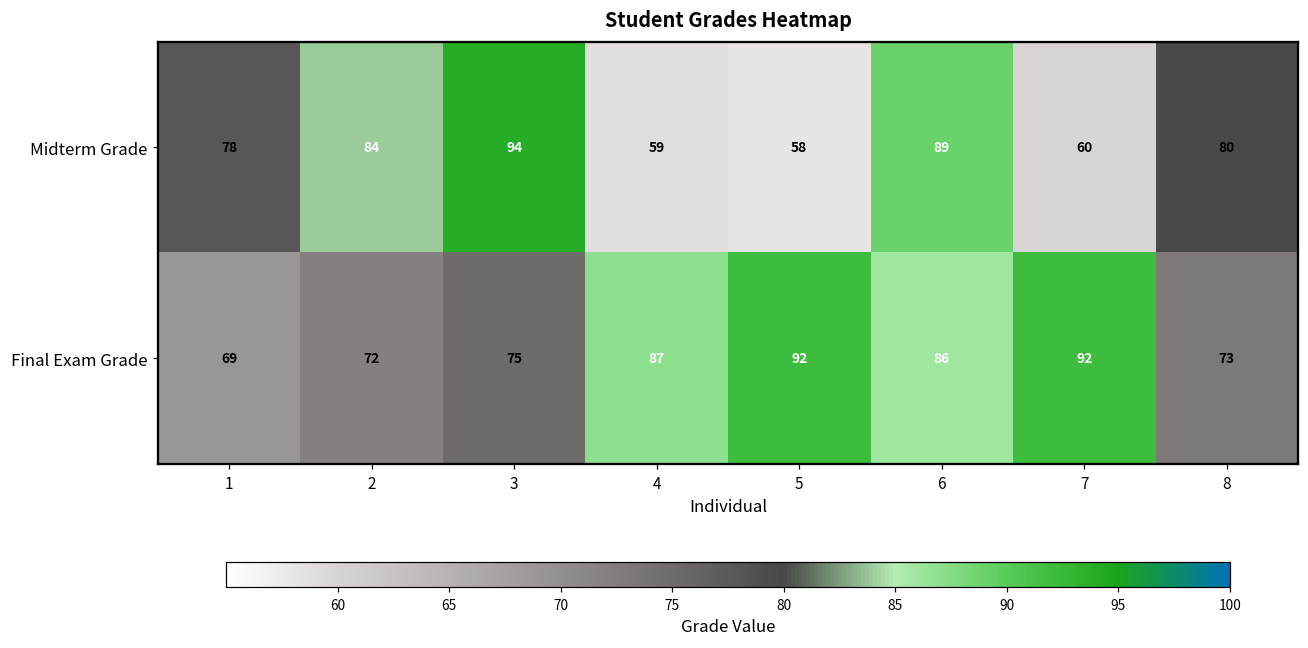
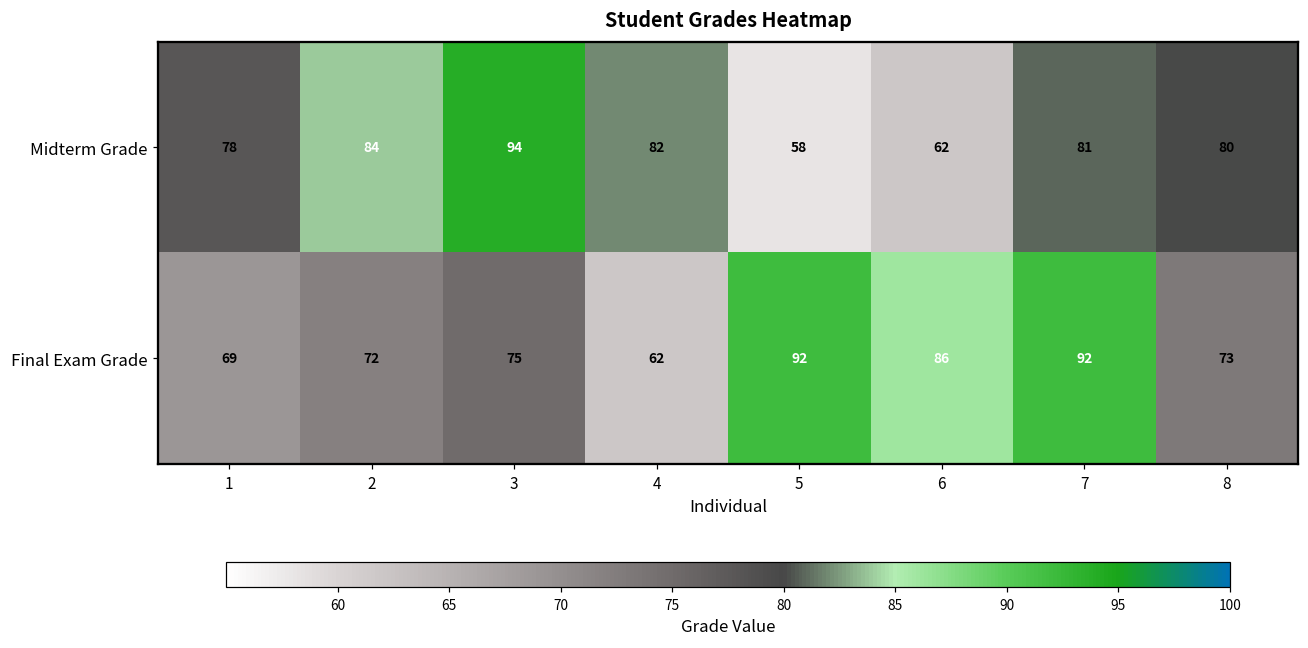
  {
    "Midterm Grade": {
      "1": 78,
      "2": 84,
      "3": 94,
-     "4": 59,
+     "4": 82,
      "5": 58,
-     "6": 89,
-     "7": 60,
+     "6": 62,
+     "7": 81,
      "8": 80
    },
    "Final Exam Grade": {
      "1": 69,
      "2": 72,
      "3": 75,
-     "4": 87,
+     "4": 62,
      "5": 92,
      "6": 86,
      "7": 92,
      "8": 73
    }
  }
